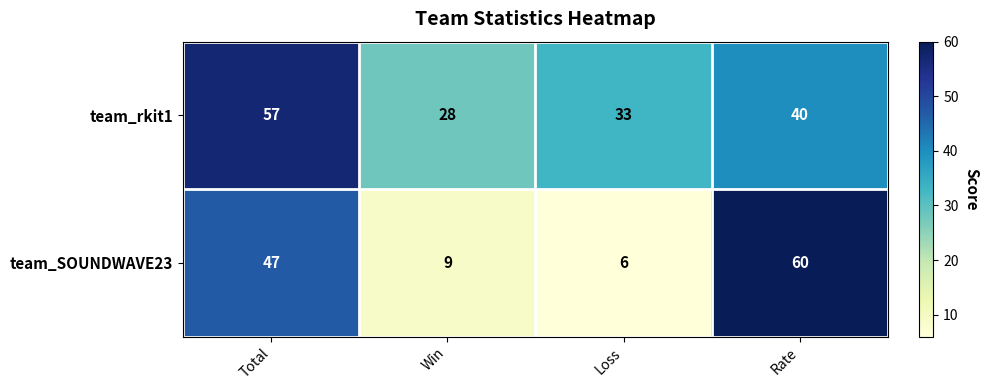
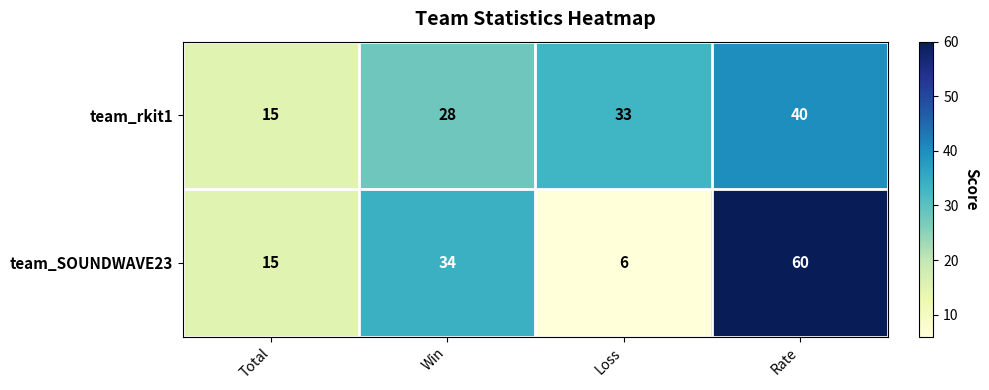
  {
    "team_rkit1": {
-     "Total": 57,
+     "Total": 15,
      "Win": 28,
      "Loss": 33,
      "Rate": 40
    },
    "team_SOUNDWAVE23": {
-     "Total": 47,
-     "Win": 9,
+     "Total": 15,
+     "Win": 34,
      "Loss": 6,
      "Rate": 60
    }
  }
